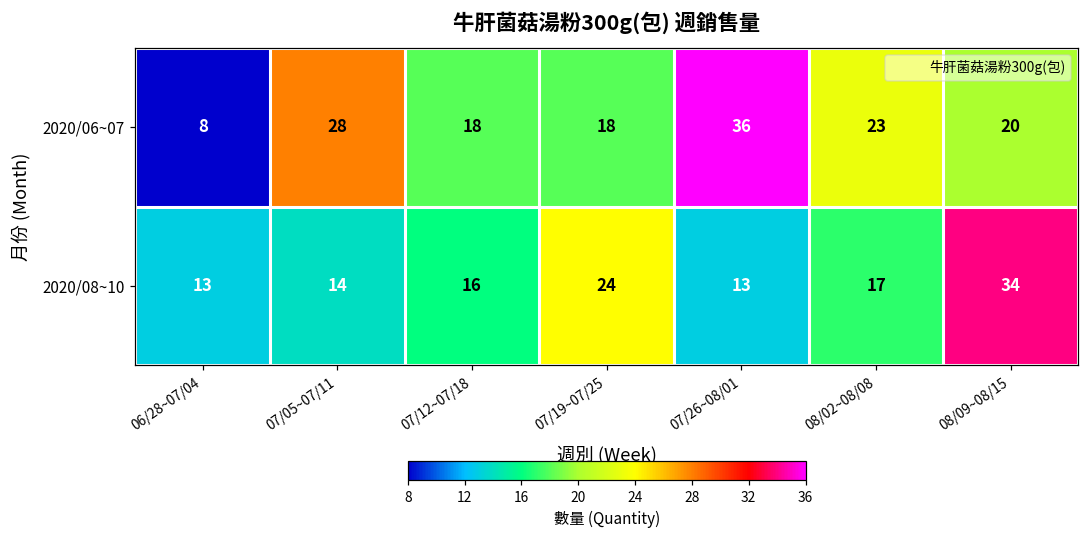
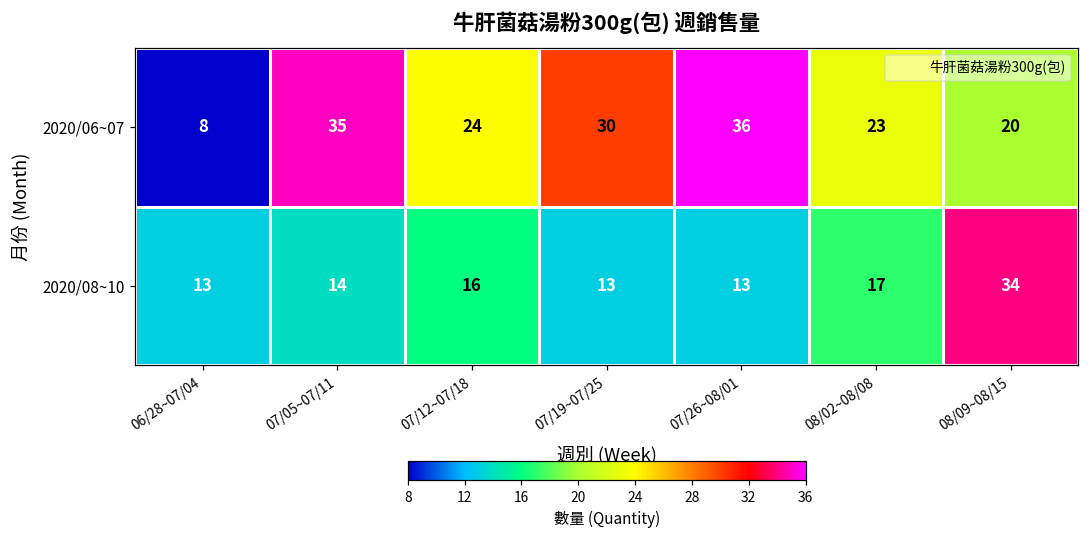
  {
    "2020/06~07": {
      "06/28~07/04": 8,
-     "07/05~07/11": 28,
-     "07/12~07/18": 18,
-     "07/19~07/25": 18,
+     "07/05~07/11": 35,
+     "07/12~07/18": 24,
+     "07/19~07/25": 30,
      "07/26~08/01": 36,
      "08/02~08/08": 23,
      "08/09~08/15": 20
    },
    "2020/08~10": {
      "06/28~07/04": 13,
      "07/05~07/11": 14,
      "07/12~07/18": 16,
-     "07/19~07/25": 24,
+     "07/19~07/25": 13,
      "07/26~08/01": 13,
      "08/02~08/08": 17,
      "08/09~08/15": 34
    }
  }
